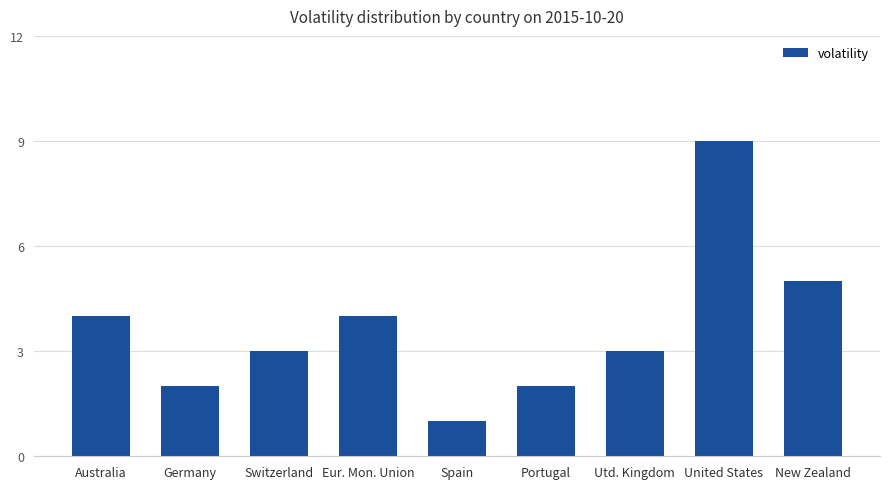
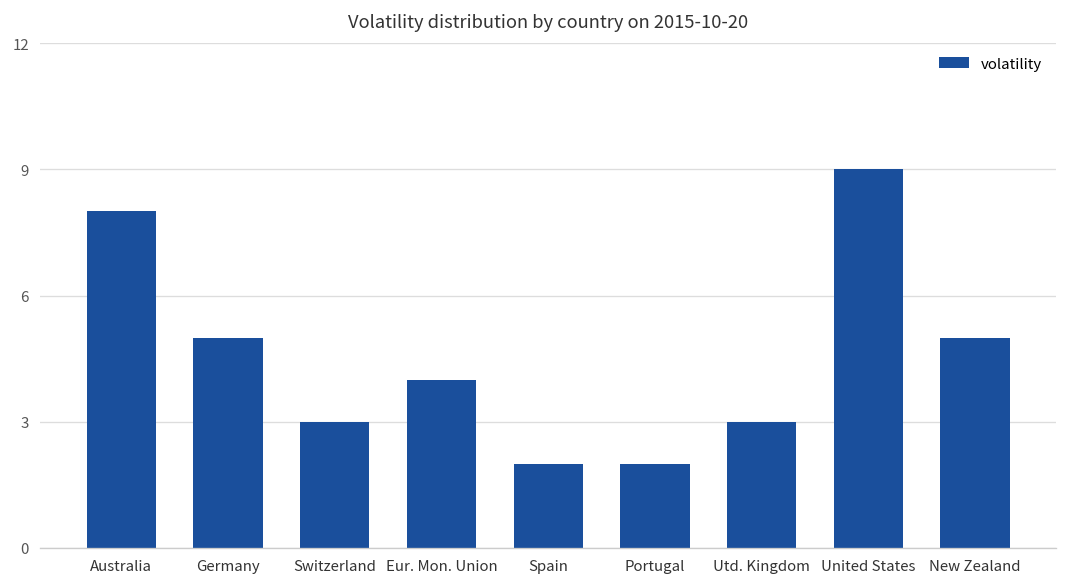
  {
-   "Australia": 4,
-   "Germany": 2,
+   "Australia": 8,
+   "Germany": 5,
    "Switzerland": 3,
    "Eur. Mon. Union": 4,
-   "Spain": 1,
+   "Spain": 2,
    "Portugal": 2,
    "Utd. Kingdom": 3,
    "United States": 9,
    "New Zealand": 5
  }
